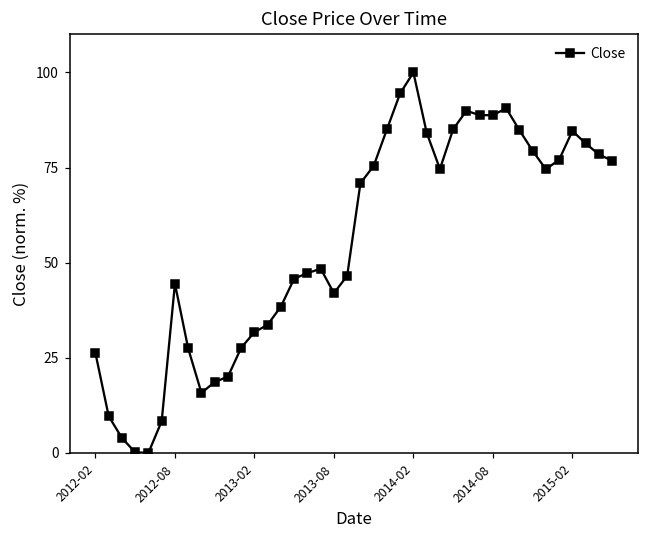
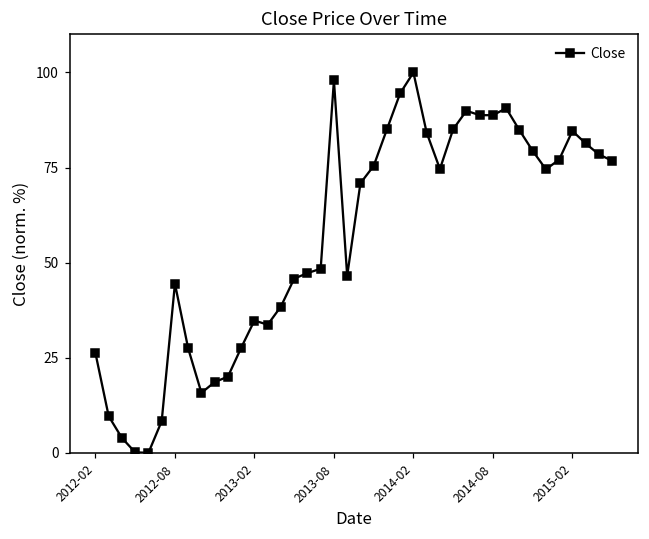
  {
    "2012-02": 26,
    "2012-08": 44,
-   "2013-02": 32,
-   "2013-08": 42,
+   "2013-02": 35,
+   "2013-08": 98,
    "2014-02": 100,
    "2014-08": 89,
    "2015-02": 85
  }
